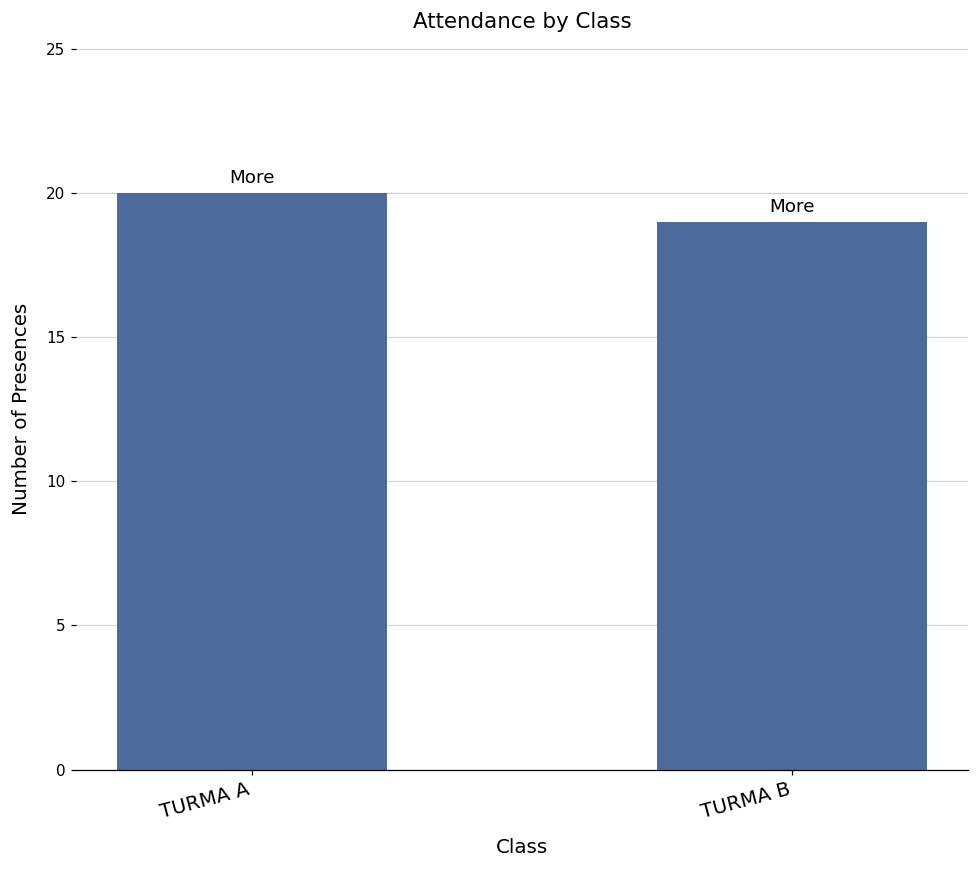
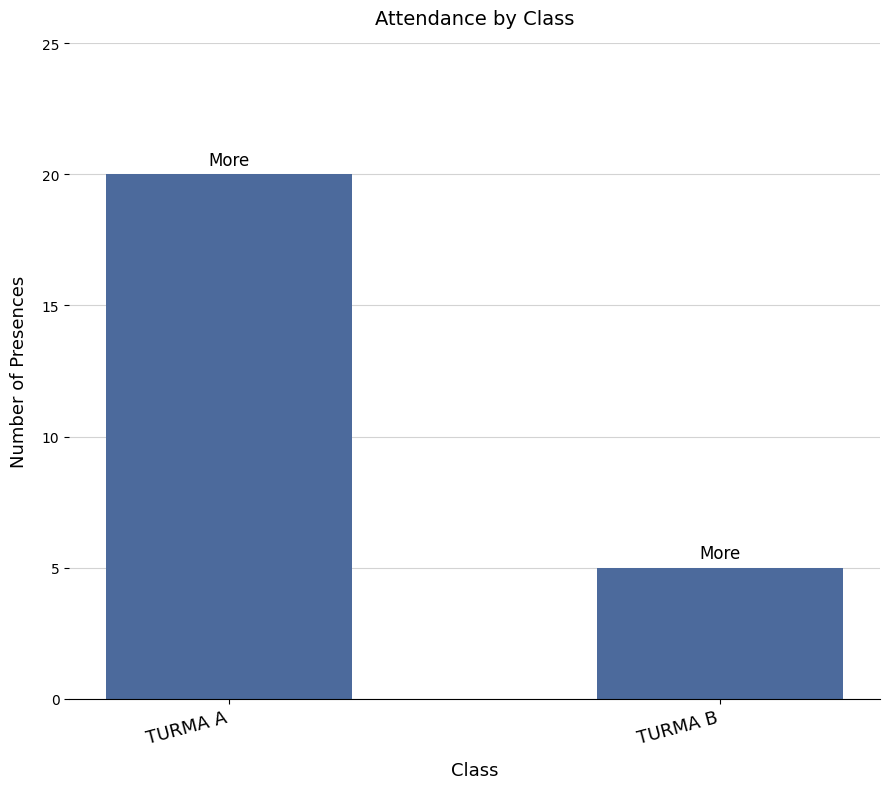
  {
    "TURMA A": 20,
-   "TURMA B": 19
+   "TURMA B": 5
  }
